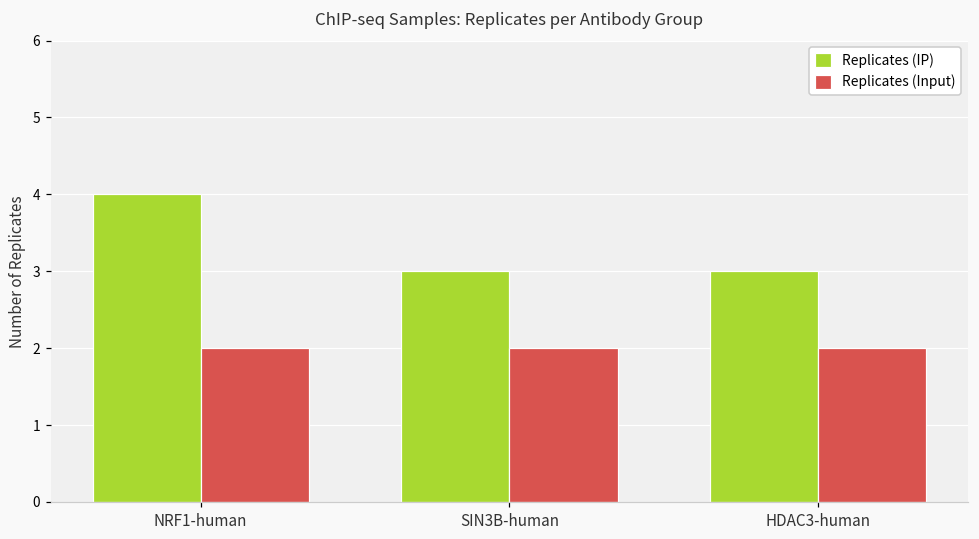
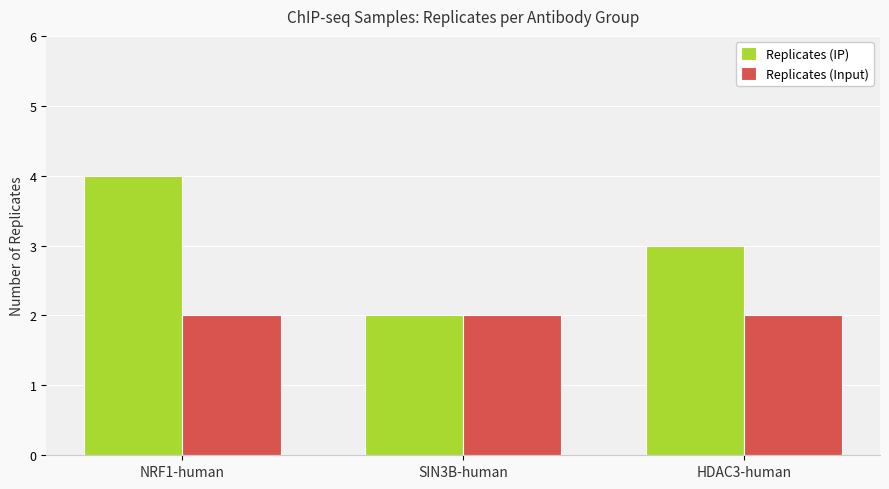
  {
    "Replicates (IP)": {
      "NRF1-human": 4,
-     "SIN3B-human": 3,
+     "SIN3B-human": 2,
      "HDAC3-human": 3
    },
    "Replicates (Input)": {
      "NRF1-human": 2,
      "SIN3B-human": 2,
      "HDAC3-human": 2
    }
  }
